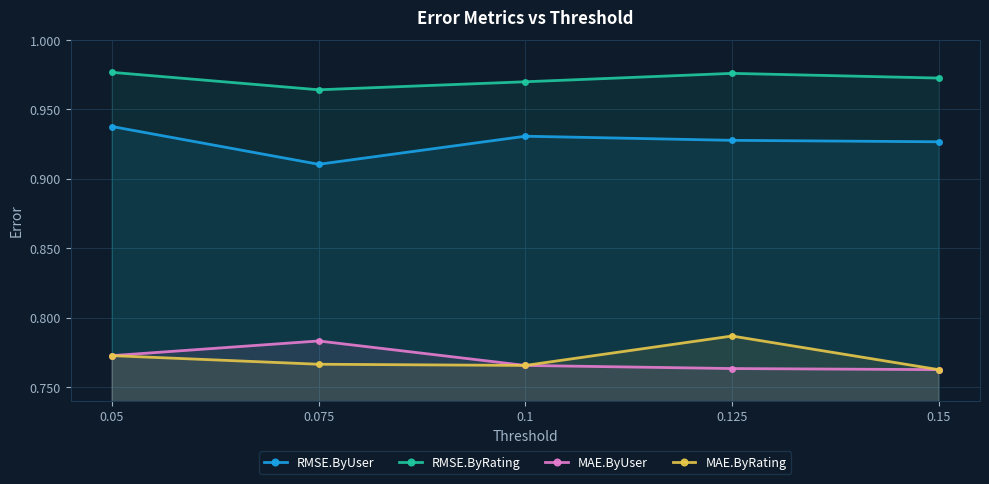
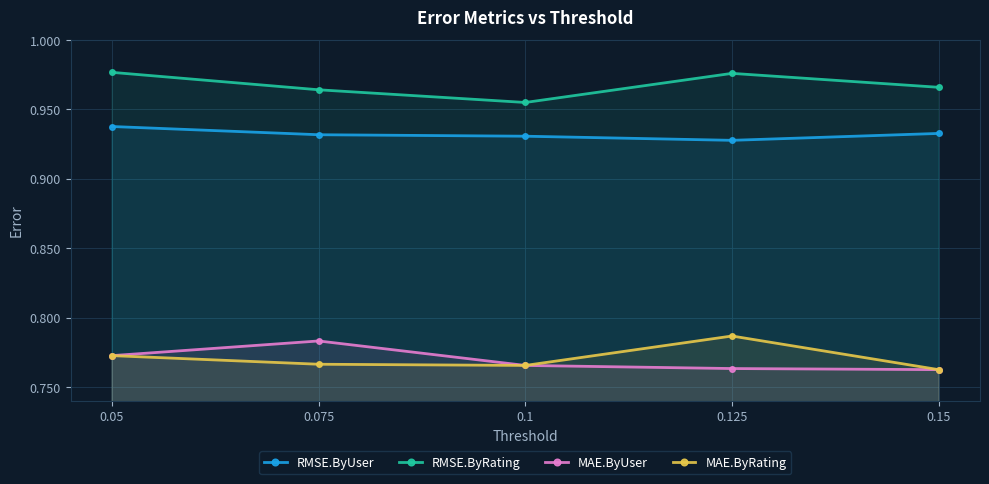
  {
    "RMSE.ByUser": {
      "0.05": 0.938,
-     "0.075": 0.910,
+     "0.075": 0.932,
      "0.1": 0.931,
      "0.125": 0.928,
-     "0.15": 0.927
+     "0.15": 0.933
    },
    "RMSE.ByRating": {
      "0.05": 0.977,
      "0.075": 0.964,
-     "0.1": 0.970,
+     "0.1": 0.955,
      "0.125": 0.976,
-     "0.15": 0.973
+     "0.15": 0.966
    },
    "MAE.ByUser": {
      "0.075": 0.783,
      "0.125": 0.763
    },
    "MAE.ByRating": {
      "0.075": 0.766,
      "0.125": 0.787
    }
  }
